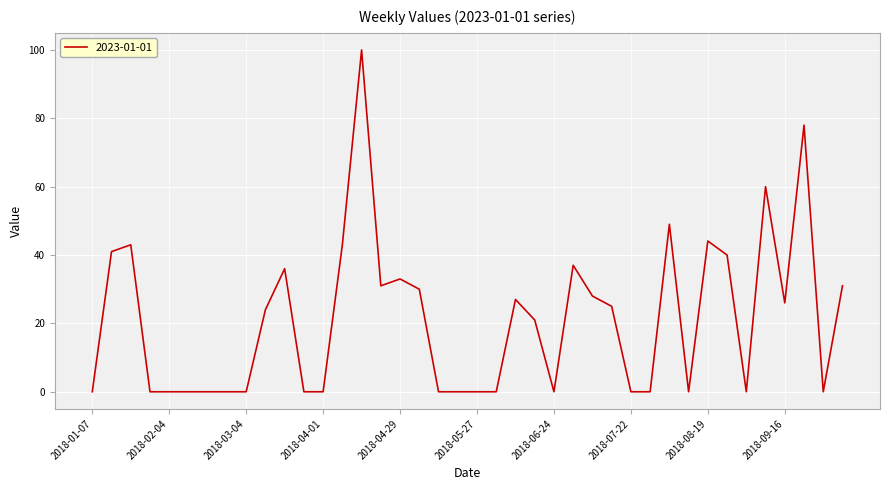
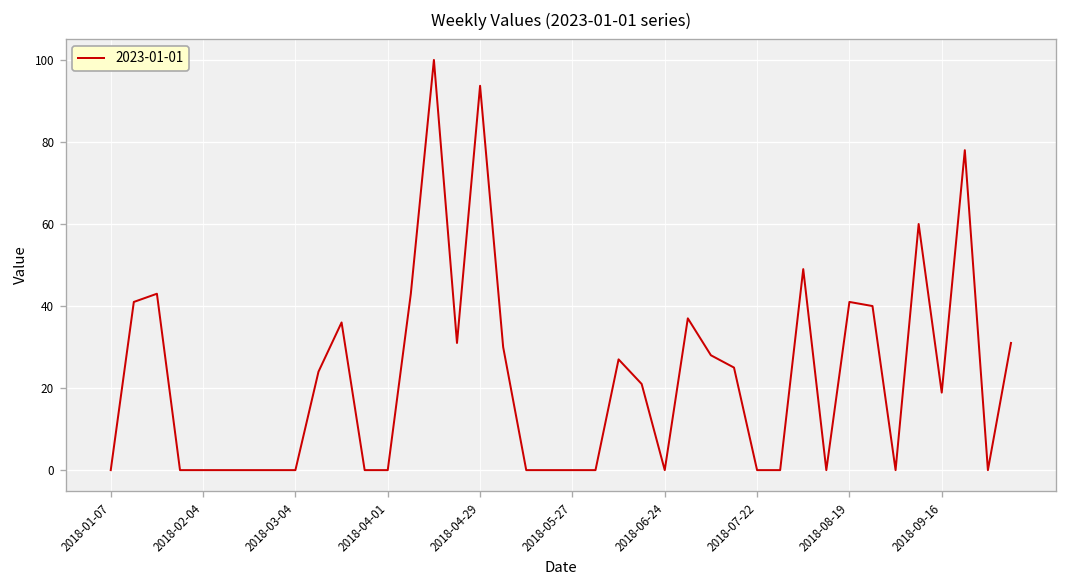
  {
    "2018-01-07": 0,
    "2018-02-04": 0,
    "2018-03-04": 0,
    "2018-04-01": 0,
-   "2018-04-29": 33,
+   "2018-04-29": 94,
    "2018-05-27": 0,
    "2018-06-24": 0,
    "2018-07-22": 0,
-   "2018-08-19": 44,
-   "2018-09-16": 26
+   "2018-08-19": 41,
+   "2018-09-16": 19
  }
